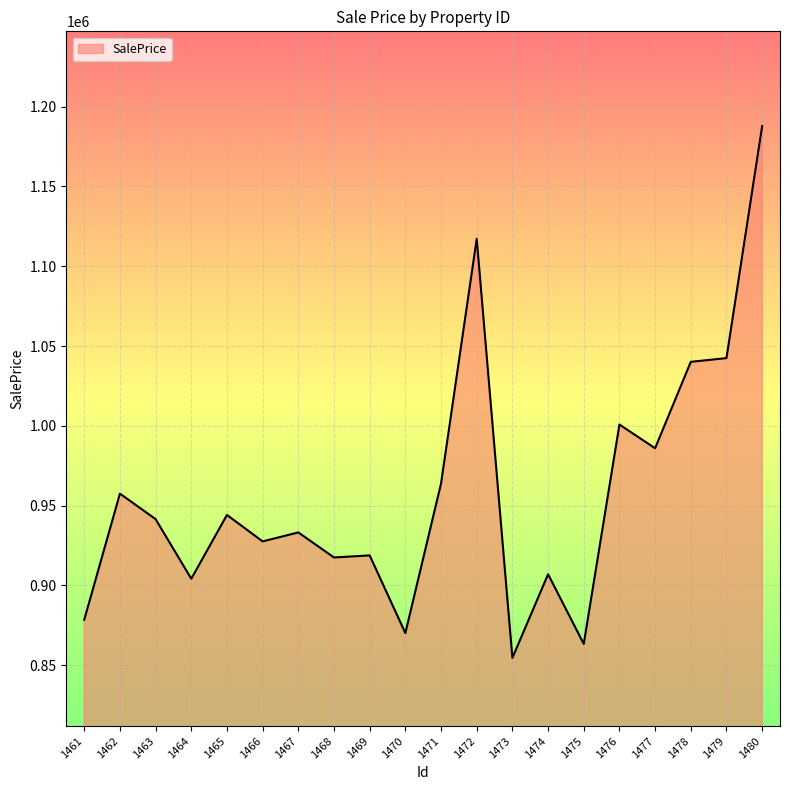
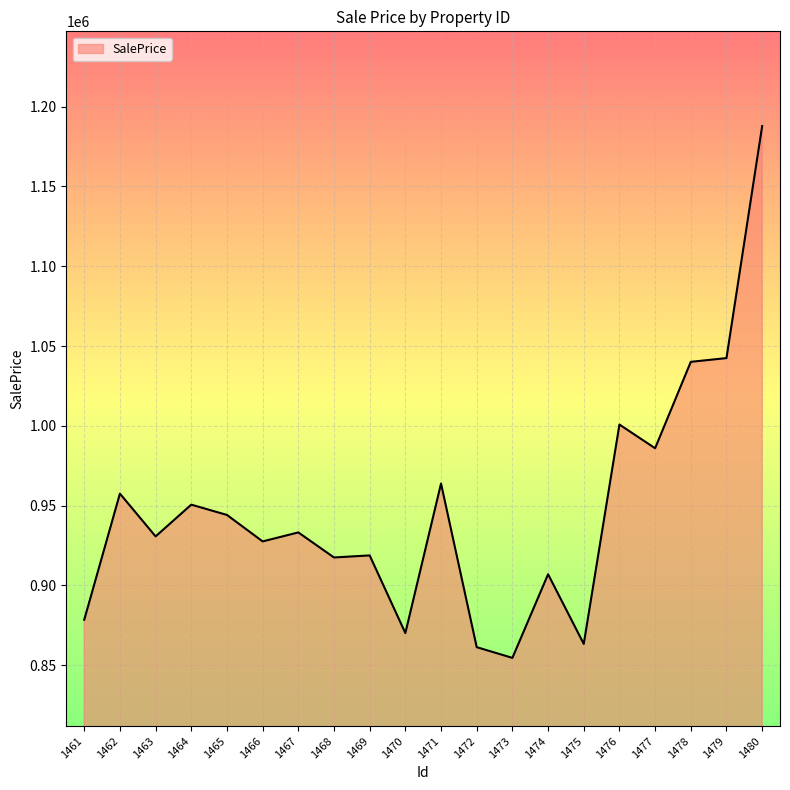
  {
    "1461": 878000,
    "1462": 957000,
-   "1463": 941000,
-   "1464": 904000,
+   "1463": 931000,
+   "1464": 951000,
    "1465": 944000,
    "1466": 928000,
    "1467": 933000,
    "1468": 917000,
    "1469": 919000,
    "1470": 870000,
    "1471": 964000,
-   "1472": 1117000,
+   "1472": 861000,
    "1473": 855000,
    "1474": 907000,
    "1475": 863000,
    "1476": 1001000,
    "1477": 986000,
    "1478": 1040000,
    "1479": 1042000,
    "1480": 1188000
  }
